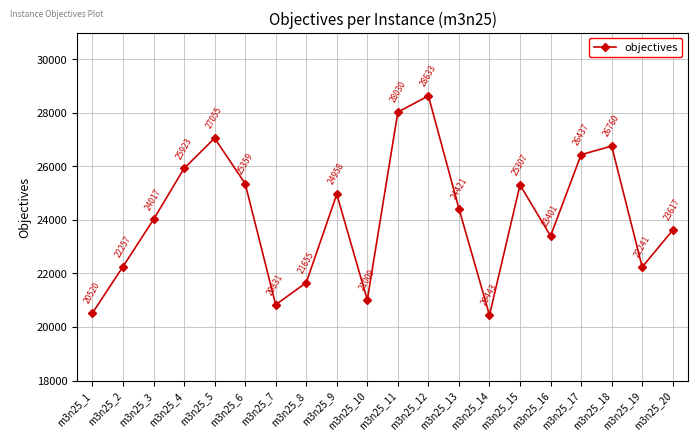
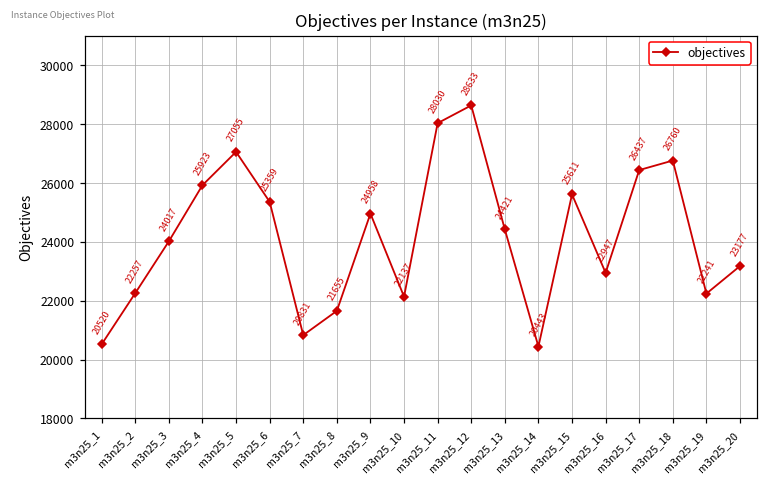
  {
    "m3n25_1": 20520,
    "m3n25_2": 22257,
    "m3n25_3": 24017,
    "m3n25_4": 25923,
    "m3n25_5": 27055,
    "m3n25_6": 25359,
    "m3n25_7": 20831,
    "m3n25_8": 21655,
    "m3n25_9": 24958,
-   "m3n25_10": 21009,
+   "m3n25_10": 22137,
    "m3n25_11": 28030,
    "m3n25_12": 28633,
    "m3n25_13": 24421,
    "m3n25_14": 20443,
-   "m3n25_15": 25307,
-   "m3n25_16": 23401,
+   "m3n25_15": 25611,
+   "m3n25_16": 22947,
    "m3n25_17": 26437,
    "m3n25_18": 26760,
    "m3n25_19": 22241,
-   "m3n25_20": 23617
+   "m3n25_20": 23177
  }
